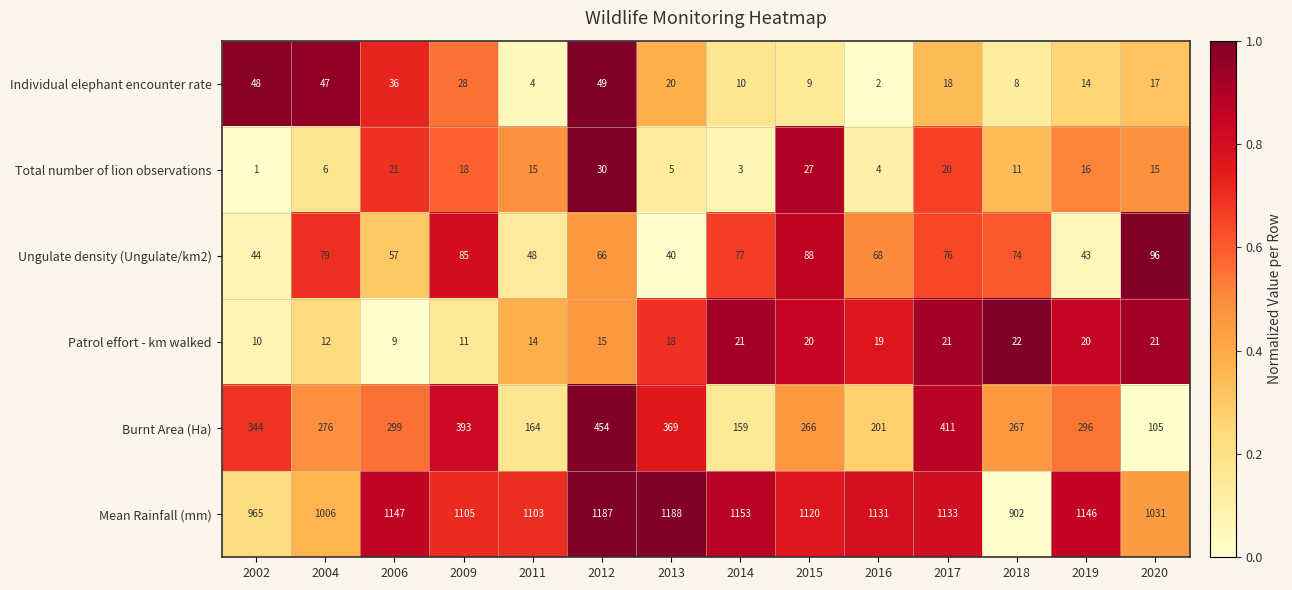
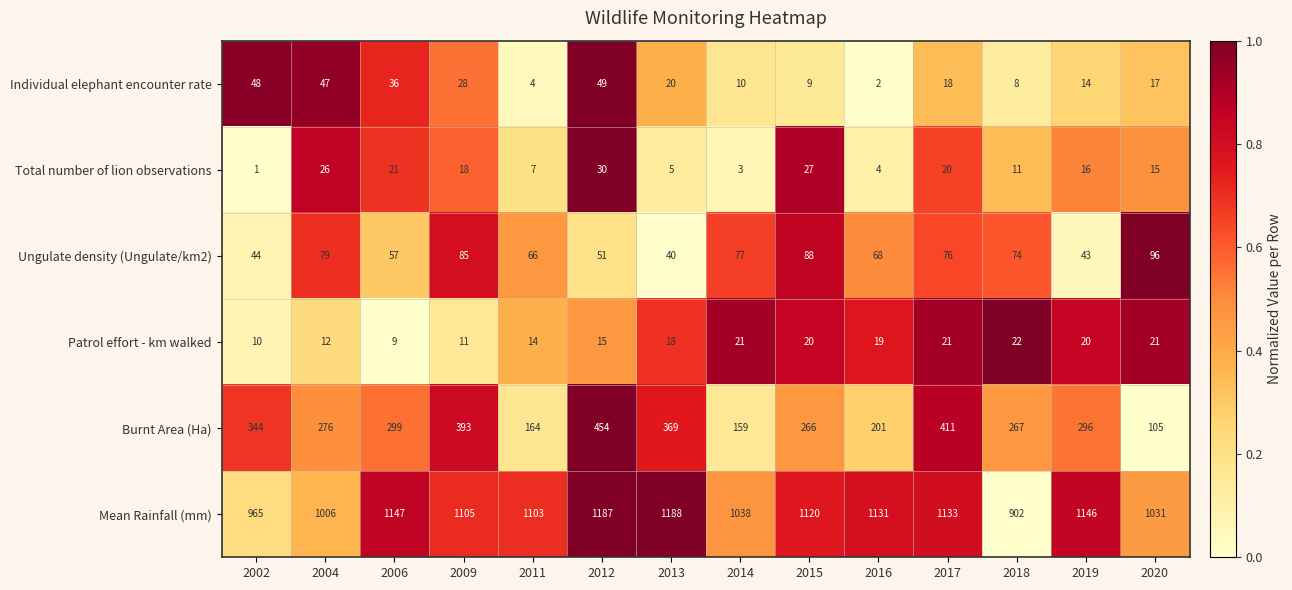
  {
    "Individual elephant encounter rate": {
      "2002": 48,
      "2004": 47,
      "2006": 36,
      "2009": 28,
      "2011": 4,
      "2012": 49,
      "2013": 20,
      "2014": 10,
      "2015": 9,
      "2016": 2,
      "2017": 18,
      "2018": 8,
      "2019": 14,
      "2020": 17
    },
    "Total number of lion observations": {
      "2002": 1,
-     "2004": 6,
+     "2004": 26,
      "2006": 21,
      "2009": 18,
-     "2011": 15,
+     "2011": 7,
      "2012": 30,
      "2013": 5,
      "2014": 3,
      "2015": 27,
      "2016": 4,
      "2017": 20,
      "2018": 11,
      "2019": 16,
      "2020": 15
    },
    "Ungulate density (Ungulate/km2)": {
      "2002": 44,
      "2004": 79,
      "2006": 57,
      "2009": 85,
-     "2011": 48,
-     "2012": 66,
+     "2011": 66,
+     "2012": 51,
      "2013": 40,
      "2014": 77,
      "2015": 88,
      "2016": 68,
      "2017": 76,
      "2018": 74,
      "2019": 43,
      "2020": 96
    },
    "Patrol effort - km walked": {
      "2002": 10,
      "2004": 12,
      "2006": 9,
      "2009": 11,
      "2011": 14,
      "2012": 15,
      "2013": 18,
      "2014": 21,
      "2015": 20,
      "2016": 19,
      "2017": 21,
      "2018": 22,
      "2019": 20,
      "2020": 21
    },
    "Burnt Area (Ha)": {
      "2002": 344,
      "2004": 276,
      "2006": 299,
      "2009": 393,
      "2011": 164,
      "2012": 454,
      "2013": 369,
      "2014": 159,
      "2015": 266,
      "2016": 201,
      "2017": 411,
      "2018": 267,
      "2019": 296,
      "2020": 105
    },
    "Mean Rainfall (mm)": {
      "2002": 965,
      "2004": 1006,
      "2006": 1147,
      "2009": 1105,
      "2011": 1103,
      "2012": 1187,
      "2013": 1188,
-     "2014": 1153,
+     "2014": 1038,
      "2015": 1120,
      "2016": 1131,
      "2017": 1133,
      "2018": 902,
      "2019": 1146,
      "2020": 1031
    }
  }
